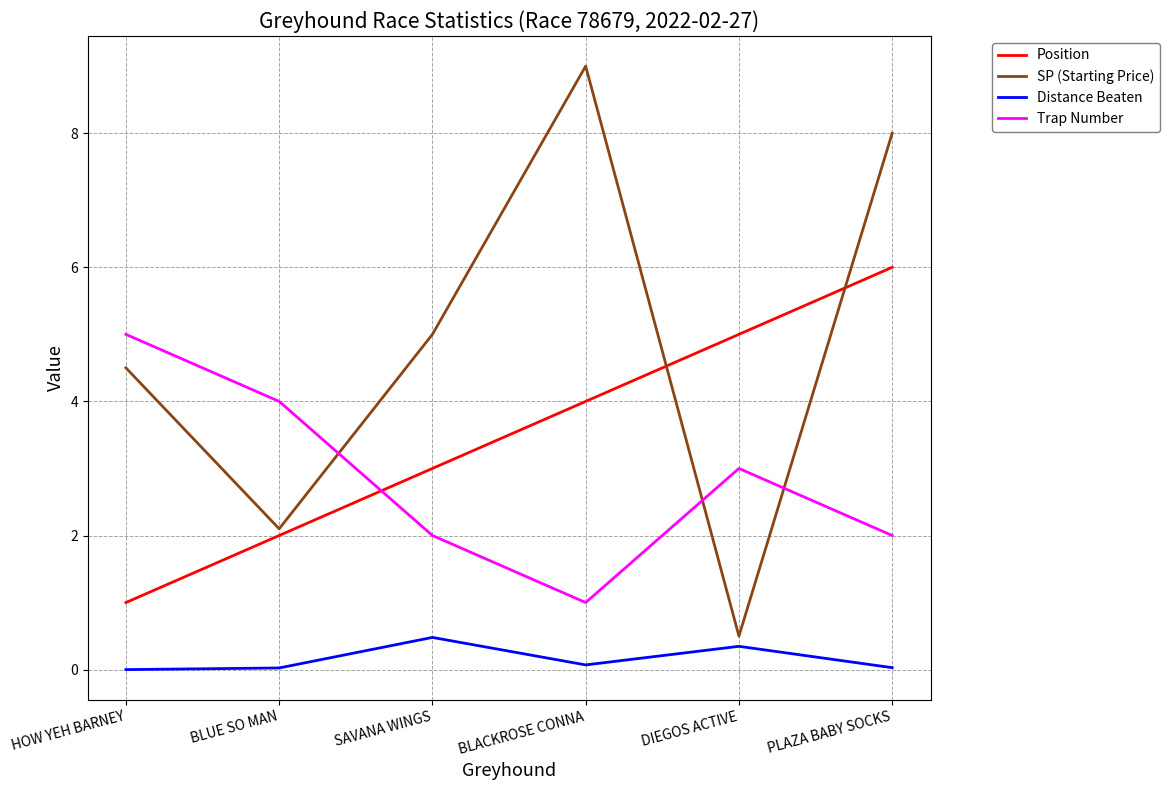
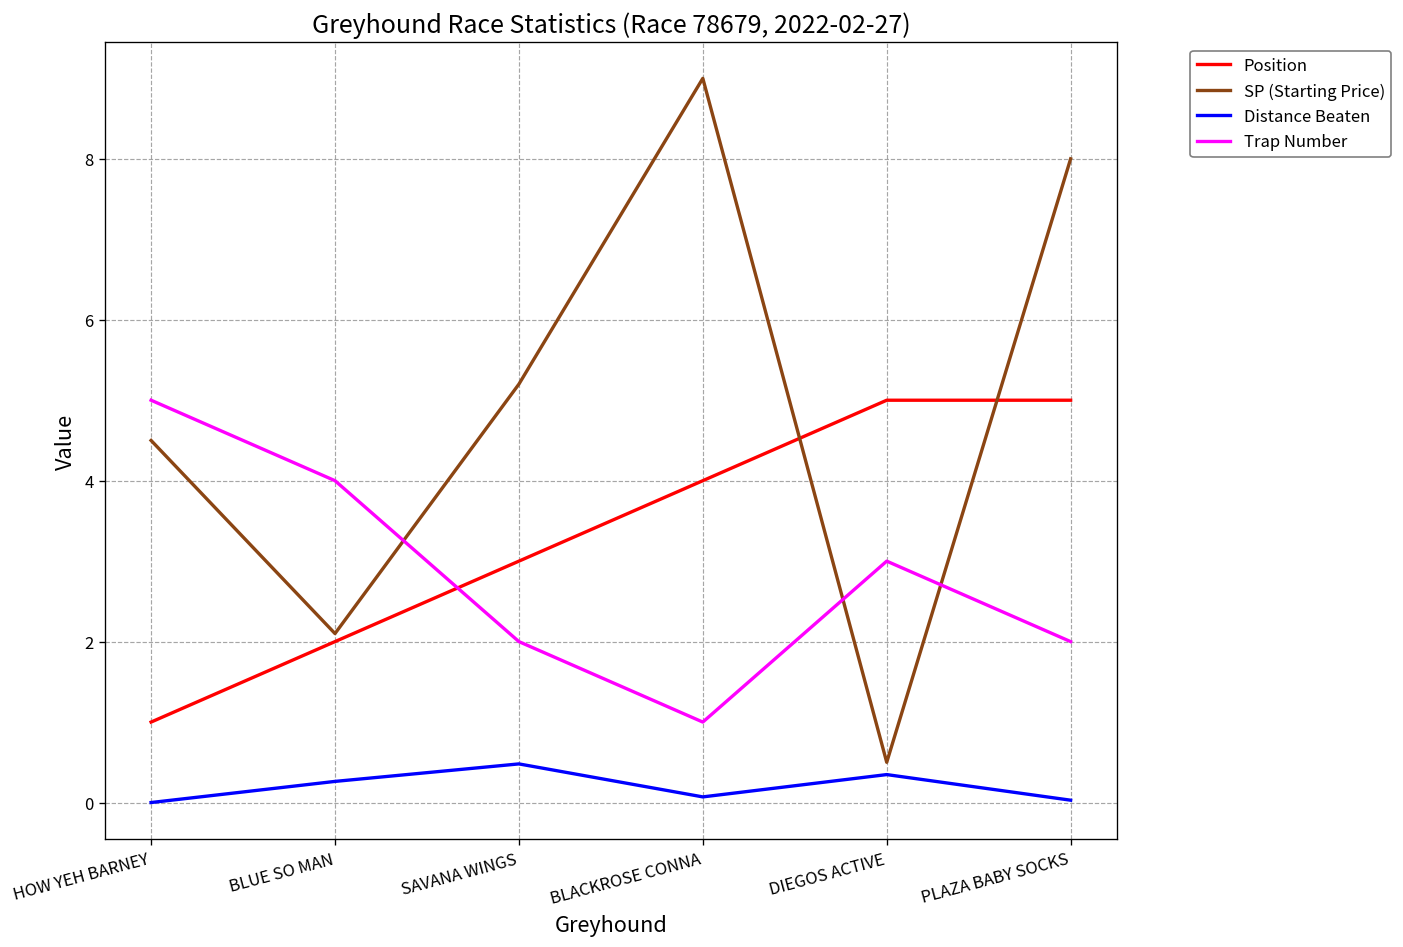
  {
    "Position": {
      "HOW YEH BARNEY": 1,
      "BLUE SO MAN": 2,
      "SAVANA WINGS": 3,
      "BLACKROSE CONNA": 4,
      "DIEGOS ACTIVE": 5,
-     "PLAZA BABY SOCKS": 6
+     "PLAZA BABY SOCKS": 5
    },
    "SP (Starting Price)": {
      "HOW YEH BARNEY": 4.5,
      "BLUE SO MAN": 2.1,
-     "SAVANA WINGS": 5.0,
+     "SAVANA WINGS": 5.2,
      "BLACKROSE CONNA": 9.0,
      "DIEGOS ACTIVE": 0.5,
      "PLAZA BABY SOCKS": 8.0
    },
    "Distance Beaten": {
      "HOW YEH BARNEY": 0.0,
-     "BLUE SO MAN": 0.0,
+     "BLUE SO MAN": 0.3,
      "SAVANA WINGS": 0.5,
      "BLACKROSE CONNA": 0.1,
      "DIEGOS ACTIVE": 0.3,
      "PLAZA BABY SOCKS": 0.0
    },
    "Trap Number": {
      "HOW YEH BARNEY": 5.0,
      "BLUE SO MAN": 4.0,
      "SAVANA WINGS": 2.0,
      "BLACKROSE CONNA": 1.0,
      "DIEGOS ACTIVE": 3.0,
      "PLAZA BABY SOCKS": 2.0
    }
  }
